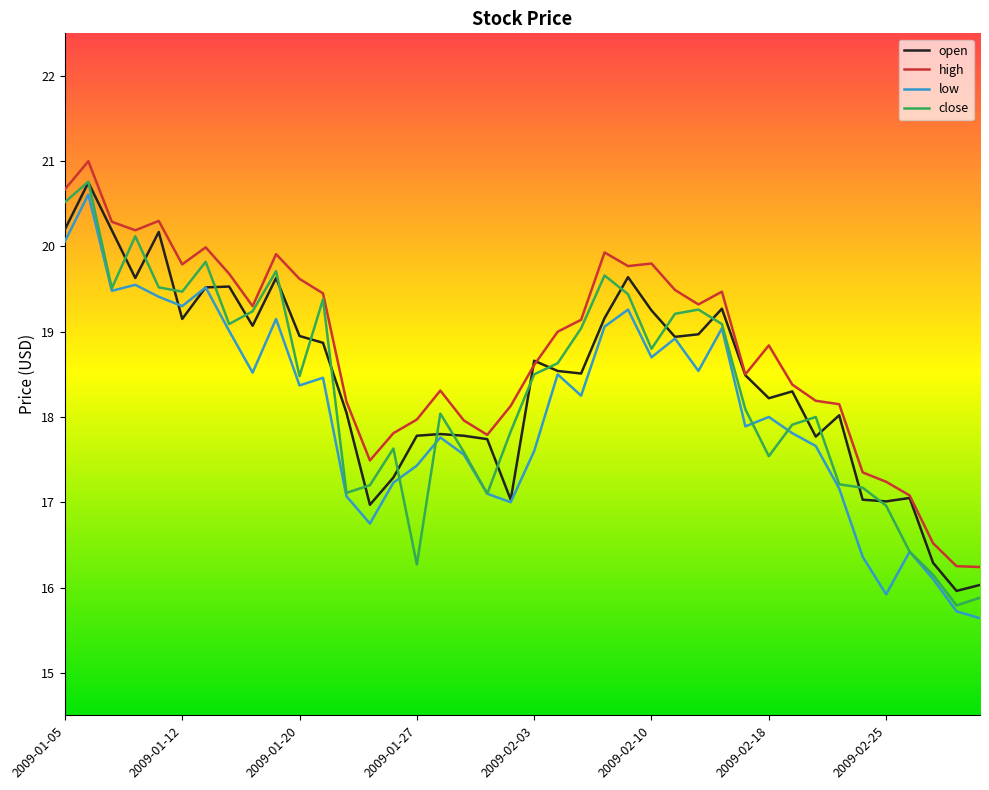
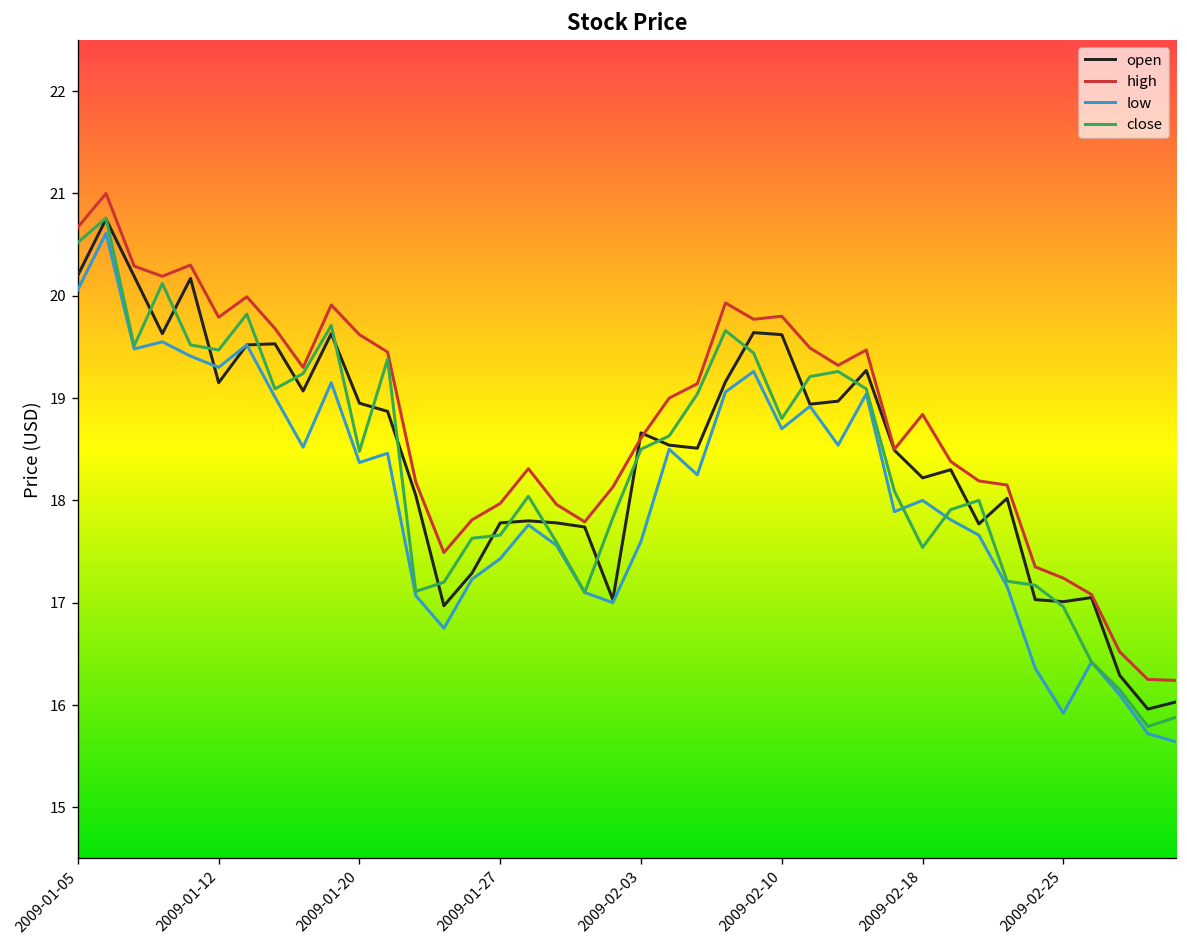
  {
    "open": {
      "2009-01-05": 20.2,
      "2009-01-12": 19.2,
      "2009-01-20": 19.0,
      "2009-01-27": 17.8,
      "2009-02-03": 18.7,
-     "2009-02-10": 19.3,
+     "2009-02-10": 19.6,
      "2009-02-18": 18.2,
      "2009-02-25": 17.0
    },
    "high": {
      "2009-01-05": 20.7,
      "2009-01-12": 19.8,
      "2009-01-20": 19.6,
      "2009-01-27": 18.0,
      "2009-02-03": 18.6,
      "2009-02-10": 19.8,
      "2009-02-18": 18.8,
      "2009-02-25": 17.2
    },
    "low": {
      "2009-01-05": 20.1,
      "2009-01-12": 19.3,
      "2009-01-20": 18.4,
      "2009-01-27": 17.4,
      "2009-02-03": 17.6,
      "2009-02-10": 18.7,
      "2009-02-18": 18.0,
      "2009-02-25": 15.9
    },
    "close": {
      "2009-01-05": 20.5,
      "2009-01-12": 19.5,
      "2009-01-20": 18.5,
-     "2009-01-27": 16.3,
+     "2009-01-27": 17.7,
      "2009-02-03": 18.5,
      "2009-02-10": 18.8,
      "2009-02-18": 17.5,
      "2009-02-25": 17.0
    }
  }
